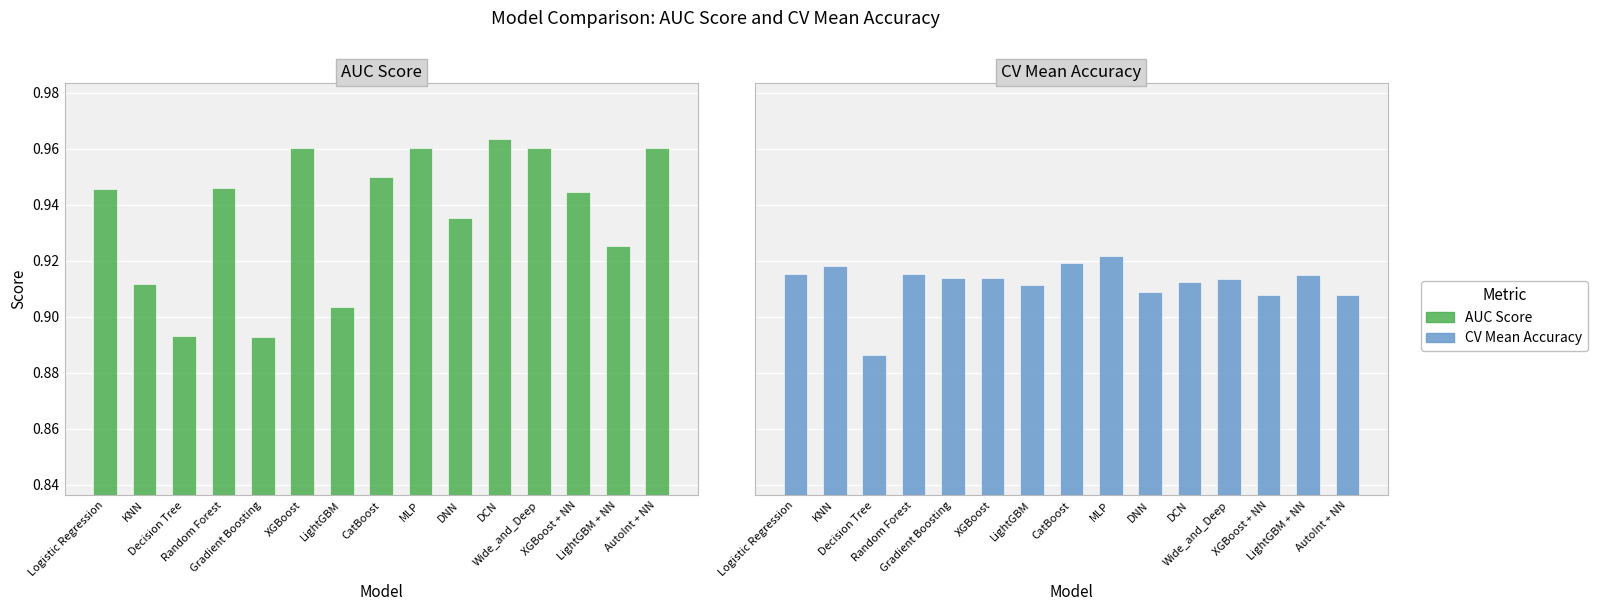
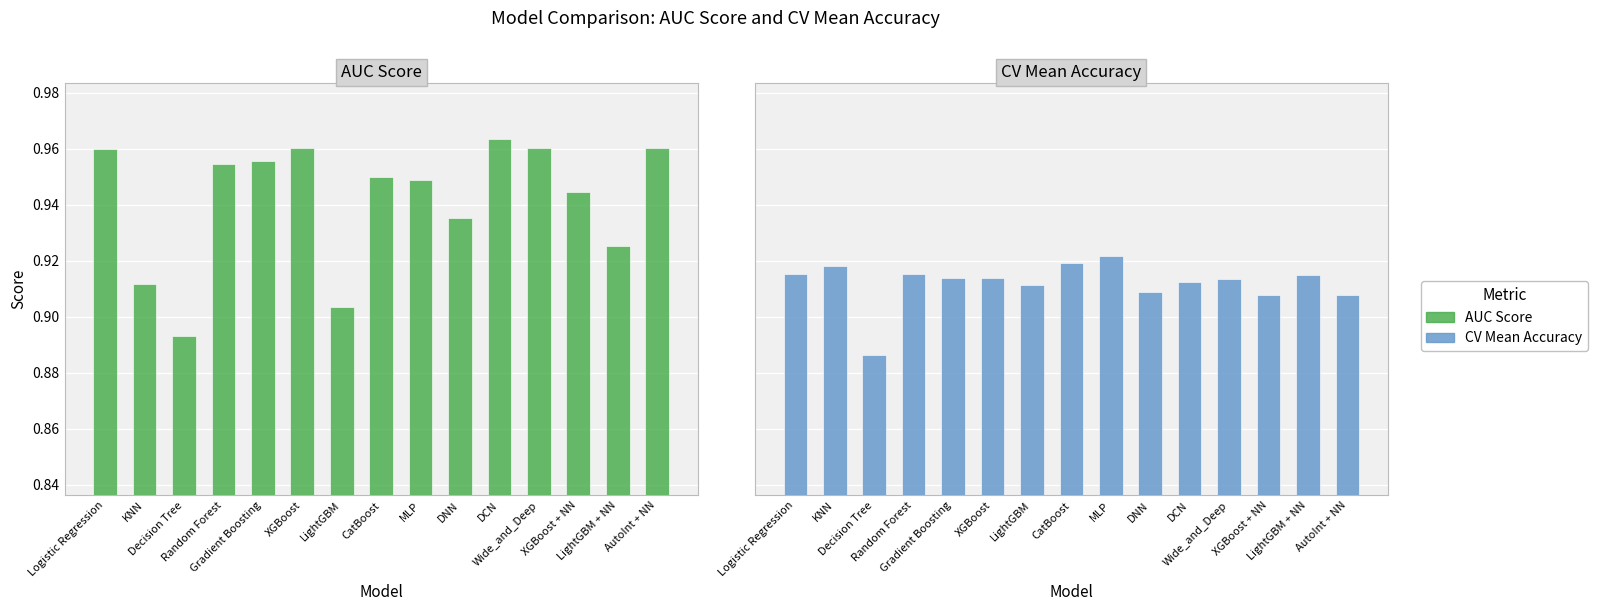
  {
    "AUC Score": {
-     "Logistic Regression": 0.946,
+     "Logistic Regression": 0.960,
      "KNN": 0.912,
      "Decision Tree": 0.893,
-     "Random Forest": 0.946,
-     "Gradient Boosting": 0.893,
+     "Random Forest": 0.955,
+     "Gradient Boosting": 0.956,
      "XGBoost": 0.960,
      "LightGBM": 0.903,
      "CatBoost": 0.950,
-     "MLP": 0.960,
+     "MLP": 0.949,
      "DNN": 0.935,
      "DCN": 0.964,
      "Wide_and_Deep": 0.960,
      "XGBoost + NN": 0.944,
      "LightGBM + NN": 0.925,
      "AutoInt + NN": 0.960
    }
  }
